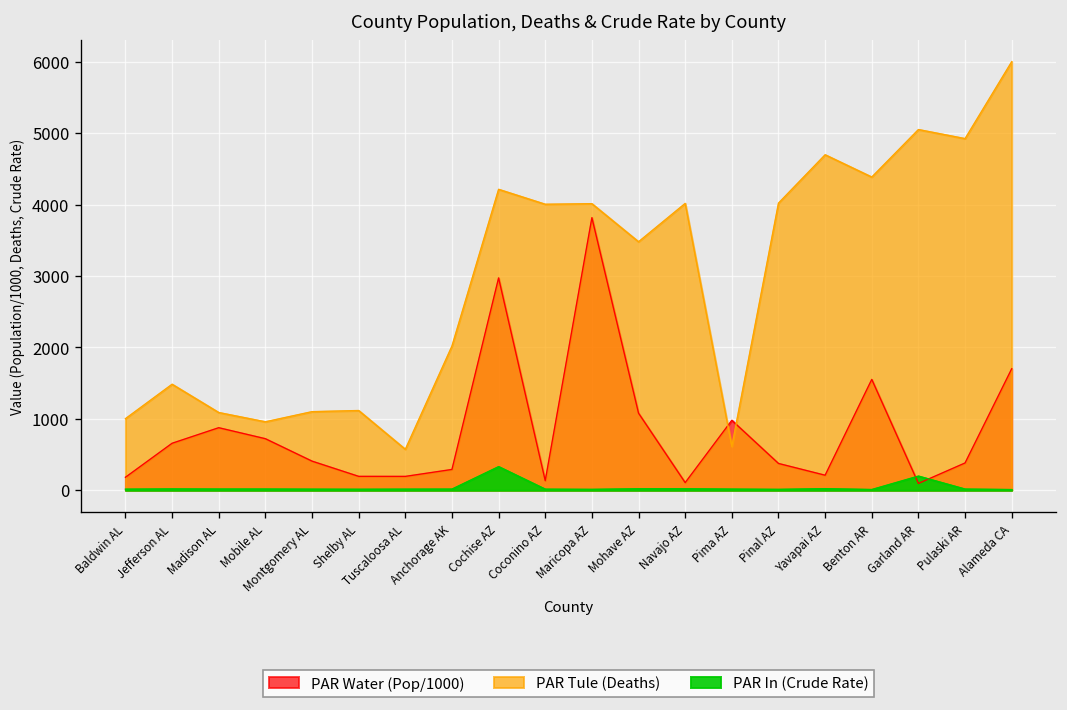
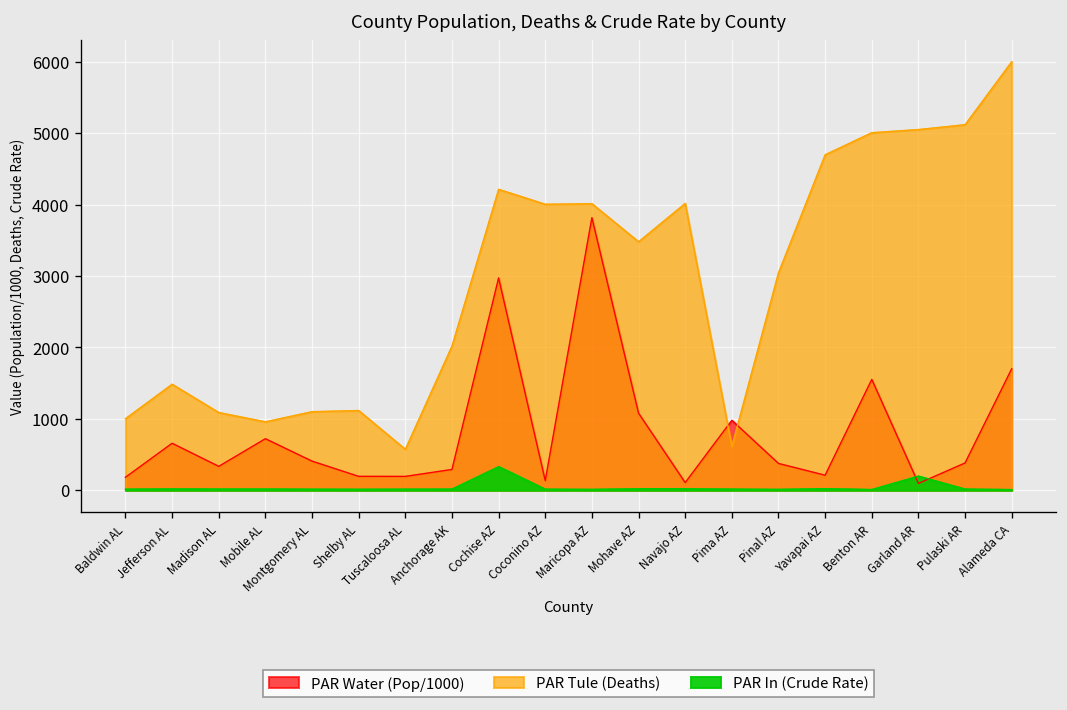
  {
    "PAR Water (Pop/1000)": {
      "Baldwin AL": 200,
      "Jefferson AL": 700,
-     "Madison AL": 900,
+     "Madison AL": 300,
      "Mobile AL": 700,
      "Montgomery AL": 400,
      "Shelby AL": 200,
      "Tuscaloosa AL": 200,
      "Anchorage AK": 300,
      "Cochise AZ": 3000,
      "Coconino AZ": 100,
      "Maricopa AZ": 3800,
      "Mohave AZ": 1100,
      "Navajo AZ": 100,
      "Pima AZ": 1000,
      "Pinal AZ": 400,
      "Yavapai AZ": 200,
      "Benton AR": 1600,
      "Garland AR": 100,
      "Pulaski AR": 400,
      "Alameda CA": 1700
    },
    "PAR Tule (Deaths)": {
      "Baldwin AL": 1000,
      "Jefferson AL": 1500,
      "Madison AL": 1100,
      "Mobile AL": 1000,
      "Montgomery AL": 1100,
      "Shelby AL": 1100,
      "Tuscaloosa AL": 600,
      "Anchorage AK": 2000,
      "Cochise AZ": 4200,
      "Coconino AZ": 4000,
      "Maricopa AZ": 4000,
      "Mohave AZ": 3500,
      "Navajo AZ": 4000,
      "Pima AZ": 600,
-     "Pinal AZ": 4000,
+     "Pinal AZ": 3000,
      "Yavapai AZ": 4700,
-     "Benton AR": 4400,
+     "Benton AR": 5000,
      "Garland AR": 5100,
-     "Pulaski AR": 4900,
+     "Pulaski AR": 5100,
      "Alameda CA": 6000
    },
    "PAR In (Crude Rate)": {
      "Baldwin AL": 0,
      "Jefferson AL": 0,
      "Madison AL": 0,
      "Mobile AL": 0,
      "Montgomery AL": 0,
      "Shelby AL": 0,
      "Tuscaloosa AL": 0,
      "Anchorage AK": 0,
      "Cochise AZ": 300,
      "Coconino AZ": 0,
      "Maricopa AZ": 0,
      "Mohave AZ": 0,
      "Navajo AZ": 0,
      "Pima AZ": 0,
      "Pinal AZ": 0,
      "Yavapai AZ": 0,
      "Benton AR": 0,
      "Garland AR": 200,
      "Pulaski AR": 0,
      "Alameda CA": 0
    }
  }
